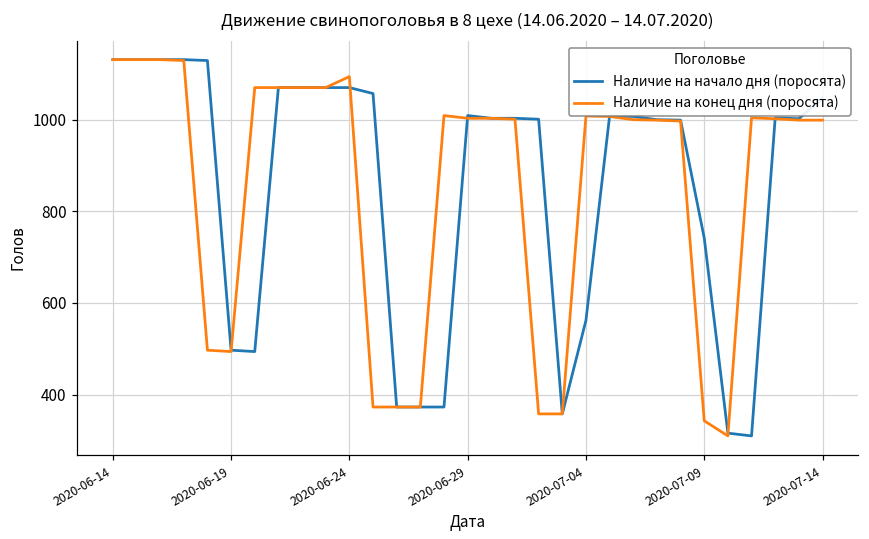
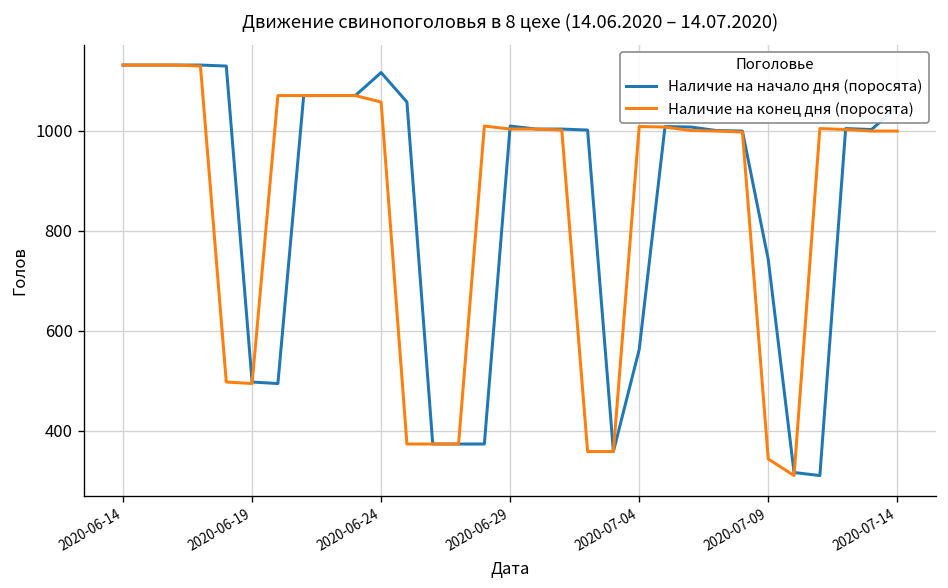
  {
    "Наличие на начало дня (поросята)": {
-     "2020-06-24": 1070,
+     "2020-06-24": 1120,
      "2020-07-04": 560,
      "2020-07-09": 740
    },
    "Наличие на конец дня (поросята)": {
-     "2020-06-24": 1090,
+     "2020-06-24": 1060,
      "2020-07-04": 1010,
      "2020-07-09": 340,
      "2020-07-14": 1000
    }
  }
